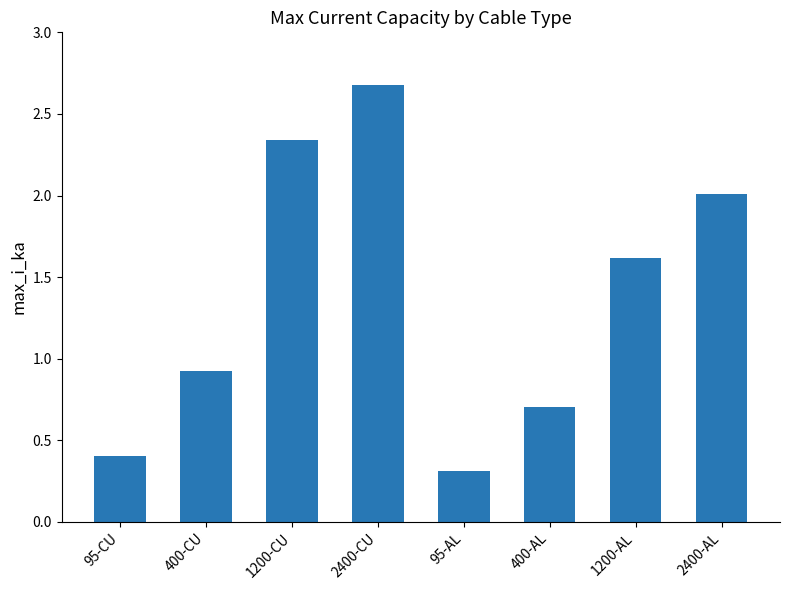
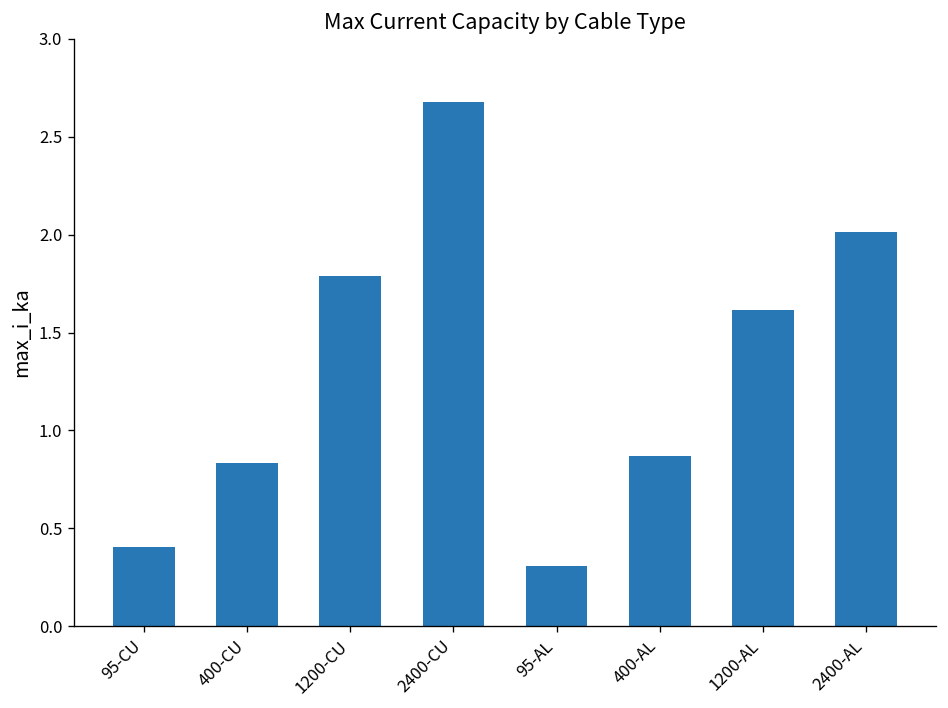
  {
    "95-CU": 0.40,
-   "400-CU": 0.92,
-   "1200-CU": 2.34,
+   "400-CU": 0.84,
+   "1200-CU": 1.79,
    "2400-CU": 2.68,
    "95-AL": 0.31,
-   "400-AL": 0.71,
+   "400-AL": 0.87,
    "1200-AL": 1.62,
    "2400-AL": 2.01
  }
